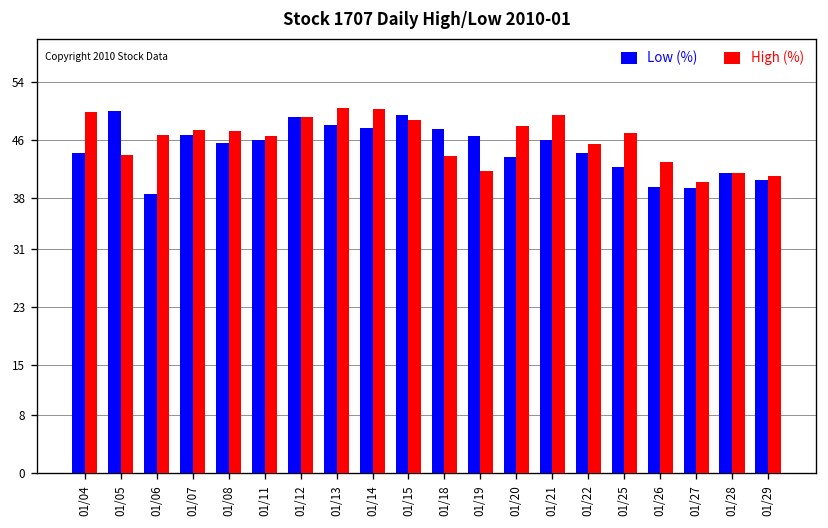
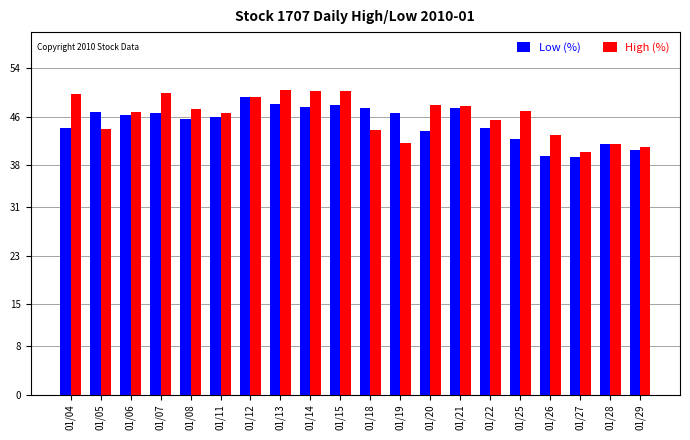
  {
    "Low (%)": {
      "01/04": 44,
-     "01/05": 50,
-     "01/06": 39,
+     "01/05": 47,
+     "01/06": 46,
      "01/07": 47,
      "01/08": 46,
      "01/11": 46,
      "01/12": 49,
      "01/13": 48,
      "01/14": 48,
-     "01/15": 50,
+     "01/15": 48,
      "01/18": 48,
      "01/19": 47,
      "01/20": 44,
-     "01/21": 46,
+     "01/21": 47,
      "01/22": 44,
      "01/25": 42,
      "01/26": 40,
      "01/27": 39,
      "01/28": 42,
      "01/29": 41
    },
    "High (%)": {
      "01/04": 50,
      "01/05": 44,
      "01/06": 47,
-     "01/07": 47,
+     "01/07": 50,
      "01/08": 47,
      "01/11": 47,
      "01/12": 49,
      "01/13": 50,
      "01/14": 50,
-     "01/15": 49,
+     "01/15": 50,
      "01/18": 44,
      "01/19": 42,
      "01/20": 48,
-     "01/21": 49,
+     "01/21": 48,
      "01/22": 45,
      "01/25": 47,
      "01/26": 43,
      "01/27": 40,
      "01/28": 42,
      "01/29": 41
    }
  }
